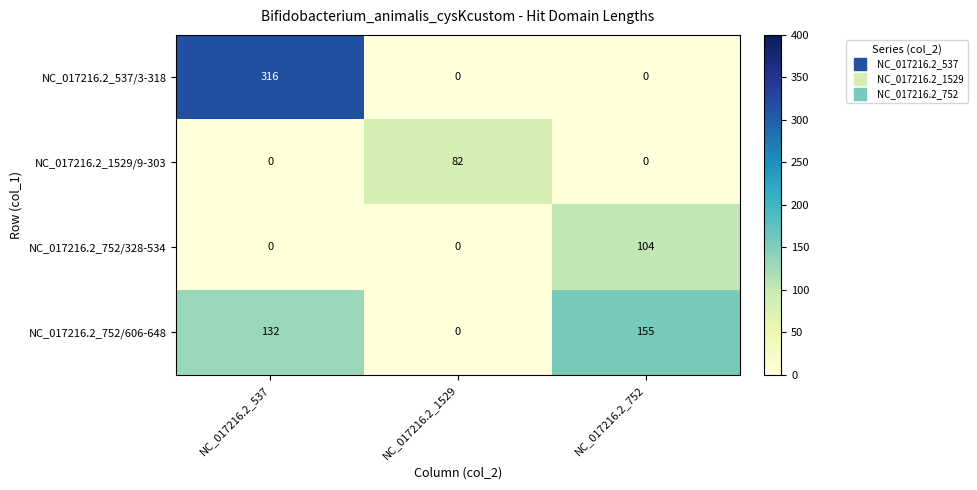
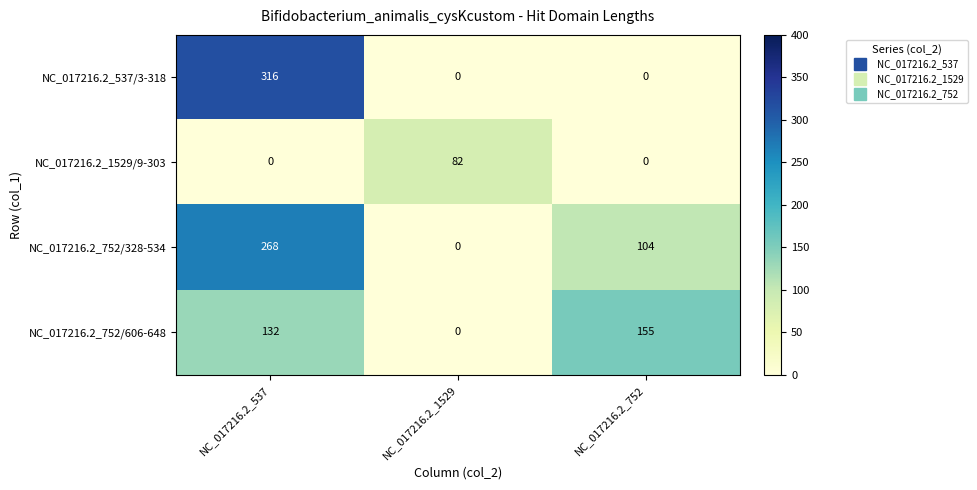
  {
    "NC_017216.2_537/3-318": {
      "NC_017216.2_537": 316,
      "NC_017216.2_1529": 0,
      "NC_017216.2_752": 0
    },
    "NC_017216.2_1529/9-303": {
      "NC_017216.2_537": 0,
      "NC_017216.2_1529": 82,
      "NC_017216.2_752": 0
    },
    "NC_017216.2_752/328-534": {
-     "NC_017216.2_537": 0,
+     "NC_017216.2_537": 268,
      "NC_017216.2_1529": 0,
      "NC_017216.2_752": 104
    },
    "NC_017216.2_752/606-648": {
      "NC_017216.2_537": 132,
      "NC_017216.2_1529": 0,
      "NC_017216.2_752": 155
    }
  }
